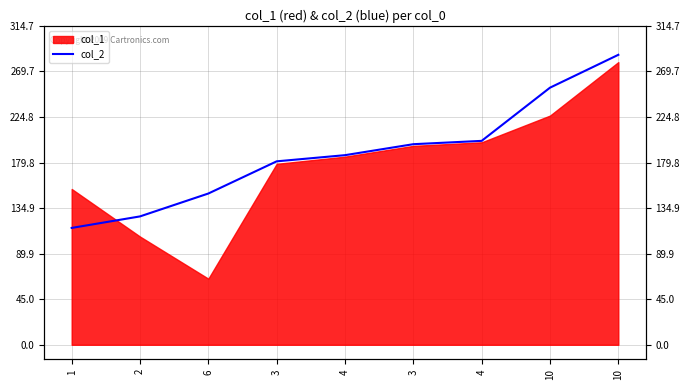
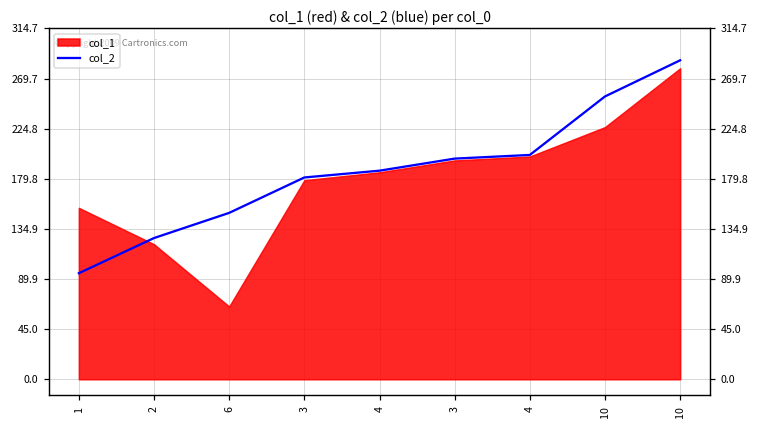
  {
    "col_2": {
-     "1": 115,
+     "1": 95,
      "2": 127,
      "6": 149
    },
    "col_1": {
      "1": 154,
-     "2": 107,
+     "2": 121,
      "6": 65
    }
  }
